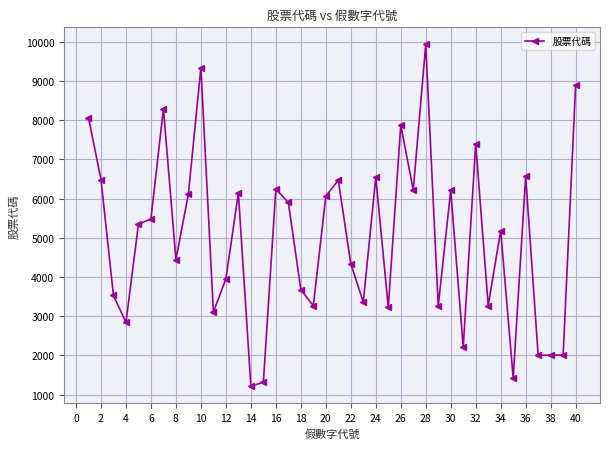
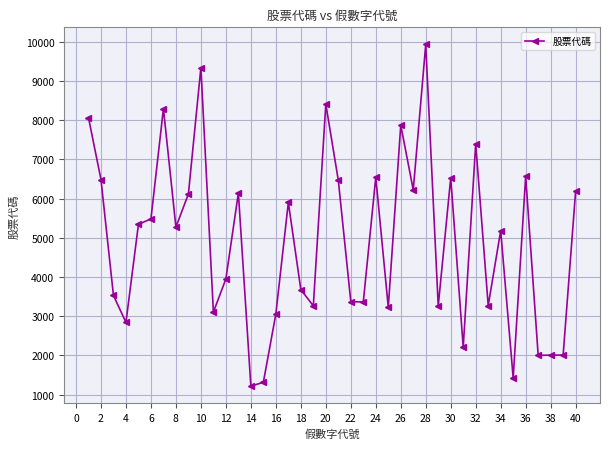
  {
    "2": 6500,
    "4": 2800,
    "6": 5500,
-   "8": 4400,
+   "8": 5300,
    "10": 9300,
    "12": 4000,
    "14": 1200,
-   "16": 6200,
+   "16": 3100,
    "18": 3700,
-   "20": 6100,
-   "22": 4300,
+   "20": 8400,
+   "22": 3400,
    "24": 6500,
    "26": 7900,
    "28": 9900,
-   "30": 6200,
+   "30": 6500,
    "32": 7400,
    "34": 5200,
    "36": 6600,
    "38": 2000,
-   "40": 8900
+   "40": 6200
  }
